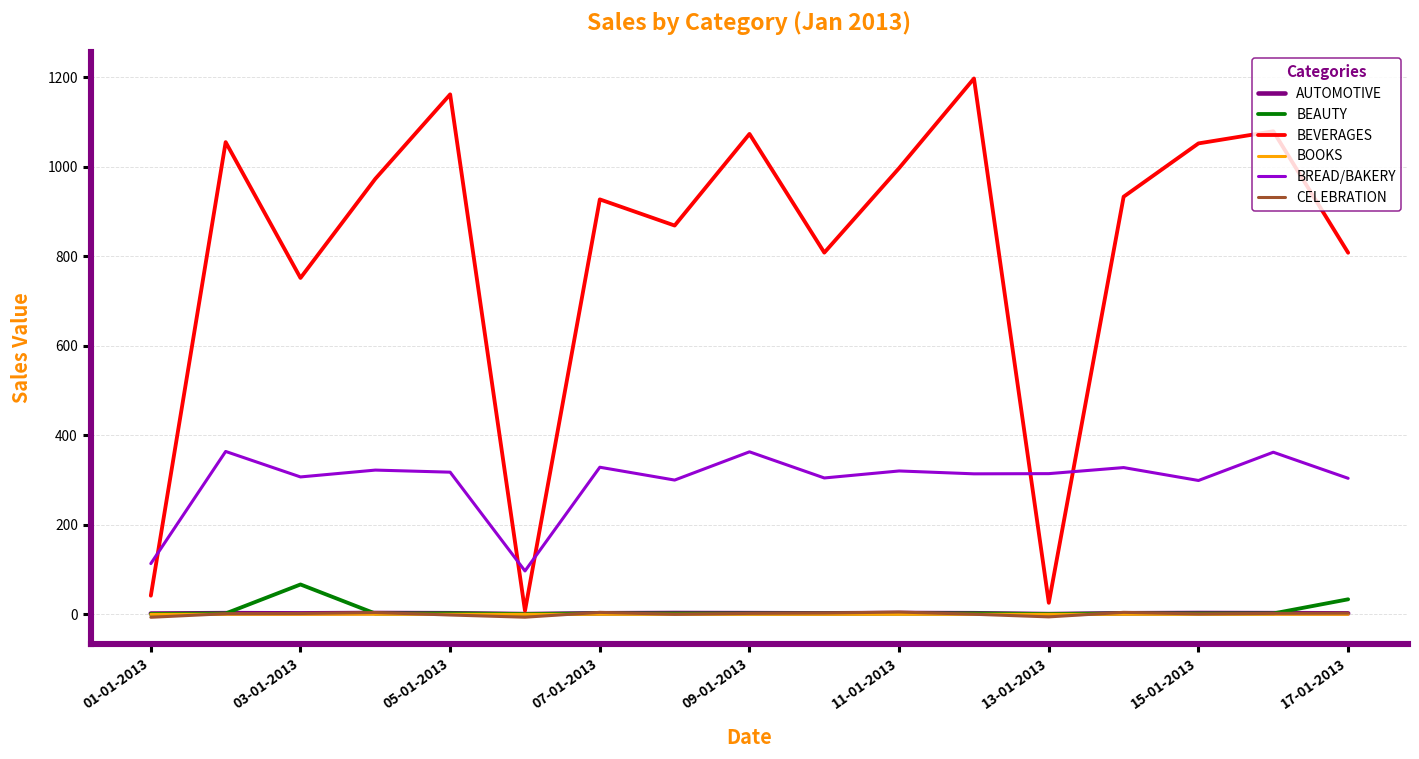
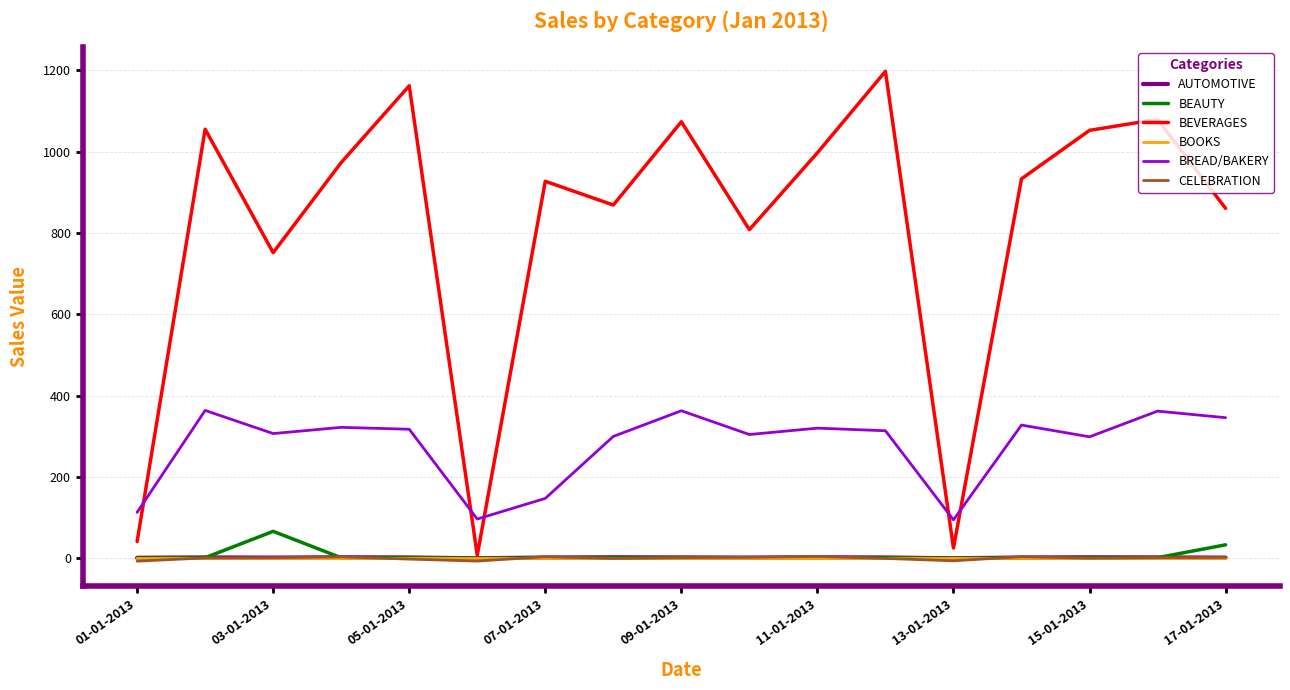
  {
    "BEAUTY": {
      "03-01-2013": 70,
      "17-01-2013": 30
    },
    "BEVERAGES": {
      "01-01-2013": 40,
      "03-01-2013": 750,
      "05-01-2013": 1160,
      "07-01-2013": 930,
      "09-01-2013": 1070,
      "11-01-2013": 1000,
      "13-01-2013": 30,
      "15-01-2013": 1050,
-     "17-01-2013": 810
+     "17-01-2013": 860
    },
    "BREAD/BAKERY": {
      "01-01-2013": 110,
      "03-01-2013": 310,
      "05-01-2013": 320,
-     "07-01-2013": 330,
+     "07-01-2013": 150,
      "09-01-2013": 360,
      "11-01-2013": 320,
-     "13-01-2013": 310,
+     "13-01-2013": 90,
      "15-01-2013": 300,
-     "17-01-2013": 300
+     "17-01-2013": 350
    },
    "CELEBRATION": {
      "01-01-2013": -10
    }
  }
